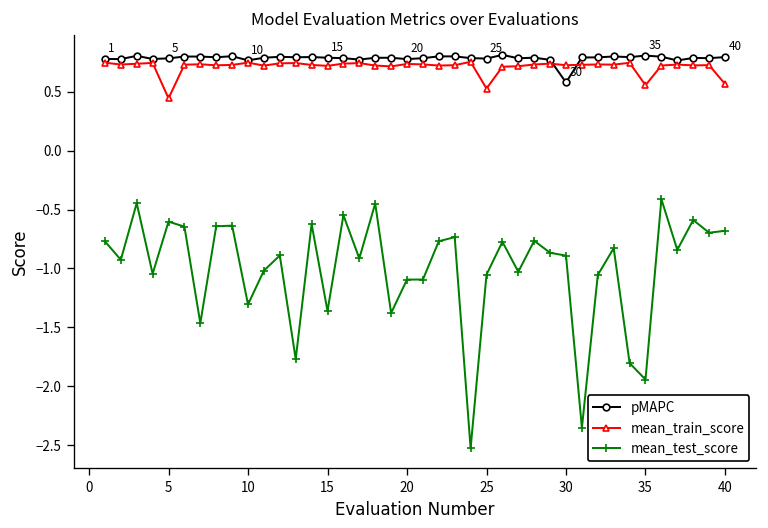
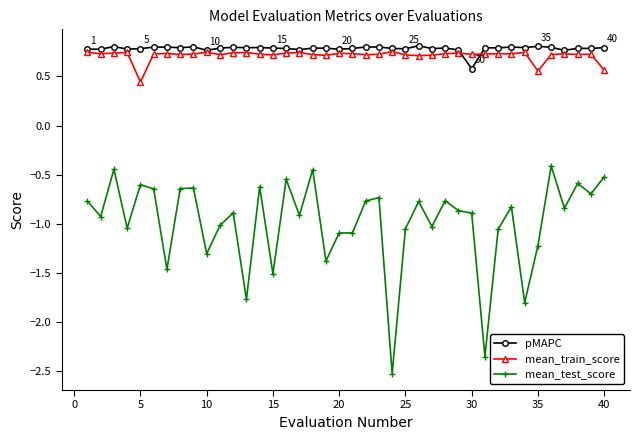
  {
    "pMAPC": {
      "15": 0.8,
      "20": 0.8,
      "25": 0.8,
      "30": 0.6
    },
    "mean_train_score": {
      "5": 0.4,
      "15": 0.7,
      "20": 0.7,
-     "25": 0.5,
+     "25": 0.7,
      "30": 0.7,
      "35": 0.6,
      "40": 0.6
    },
    "mean_test_score": {
      "5": -0.6,
      "10": -1.3,
-     "15": -1.4,
+     "15": -1.5,
      "20": -1.1,
      "25": -1.1,
      "30": -0.9,
-     "35": -1.9,
-     "40": -0.7
+     "35": -1.2,
+     "40": -0.5
    }
  }
